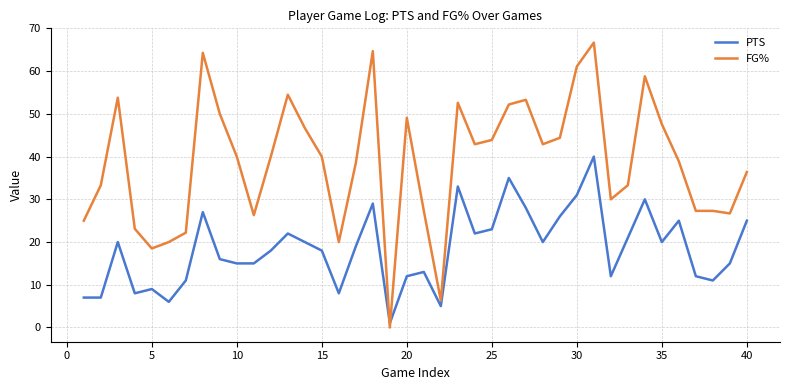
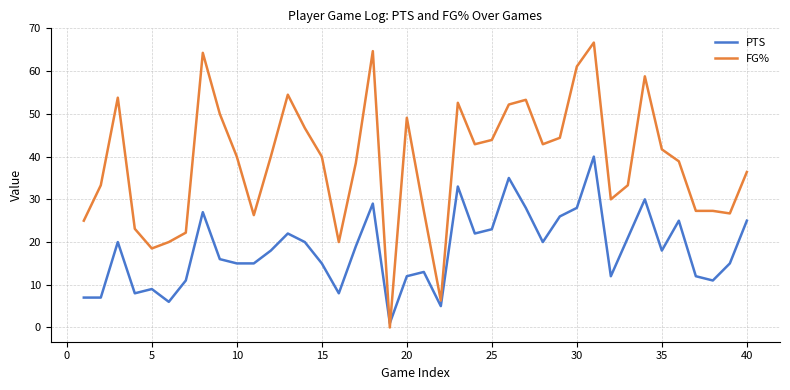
  {
    "PTS": {
      "5": 9,
      "10": 15,
-     "15": 18,
+     "15": 15,
      "20": 12,
      "25": 23,
-     "30": 31,
-     "35": 20,
+     "30": 28,
+     "35": 18,
      "40": 25
    },
    "FG%": {
      "5": 19,
      "10": 40,
      "15": 40,
      "20": 49,
      "25": 44,
      "30": 61,
-     "35": 48,
+     "35": 42,
      "40": 36
    }
  }
